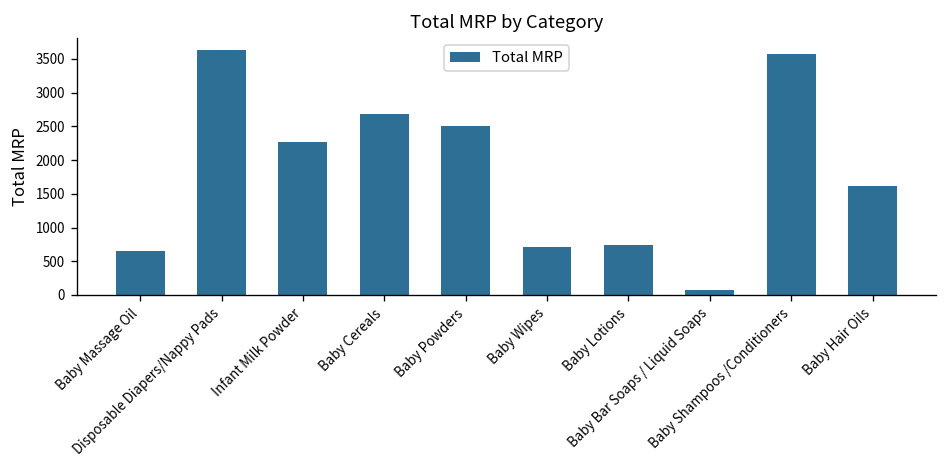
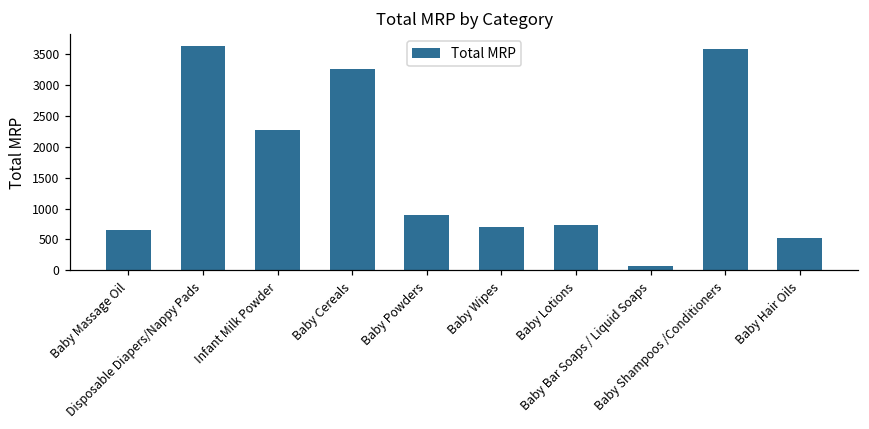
  {
    "Baby Massage Oil": 700,
    "Disposable Diapers/Nappy Pads": 3600,
    "Infant Milk Powder": 2300,
-   "Baby Cereals": 2700,
-   "Baby Powders": 2500,
+   "Baby Cereals": 3300,
+   "Baby Powders": 900,
    "Baby Wipes": 700,
    "Baby Lotions": 700,
    "Baby Bar Soaps / Liquid Soaps": 100,
    "Baby Shampoos /Conditioners": 3600,
-   "Baby Hair Oils": 1600
+   "Baby Hair Oils": 500
  }
